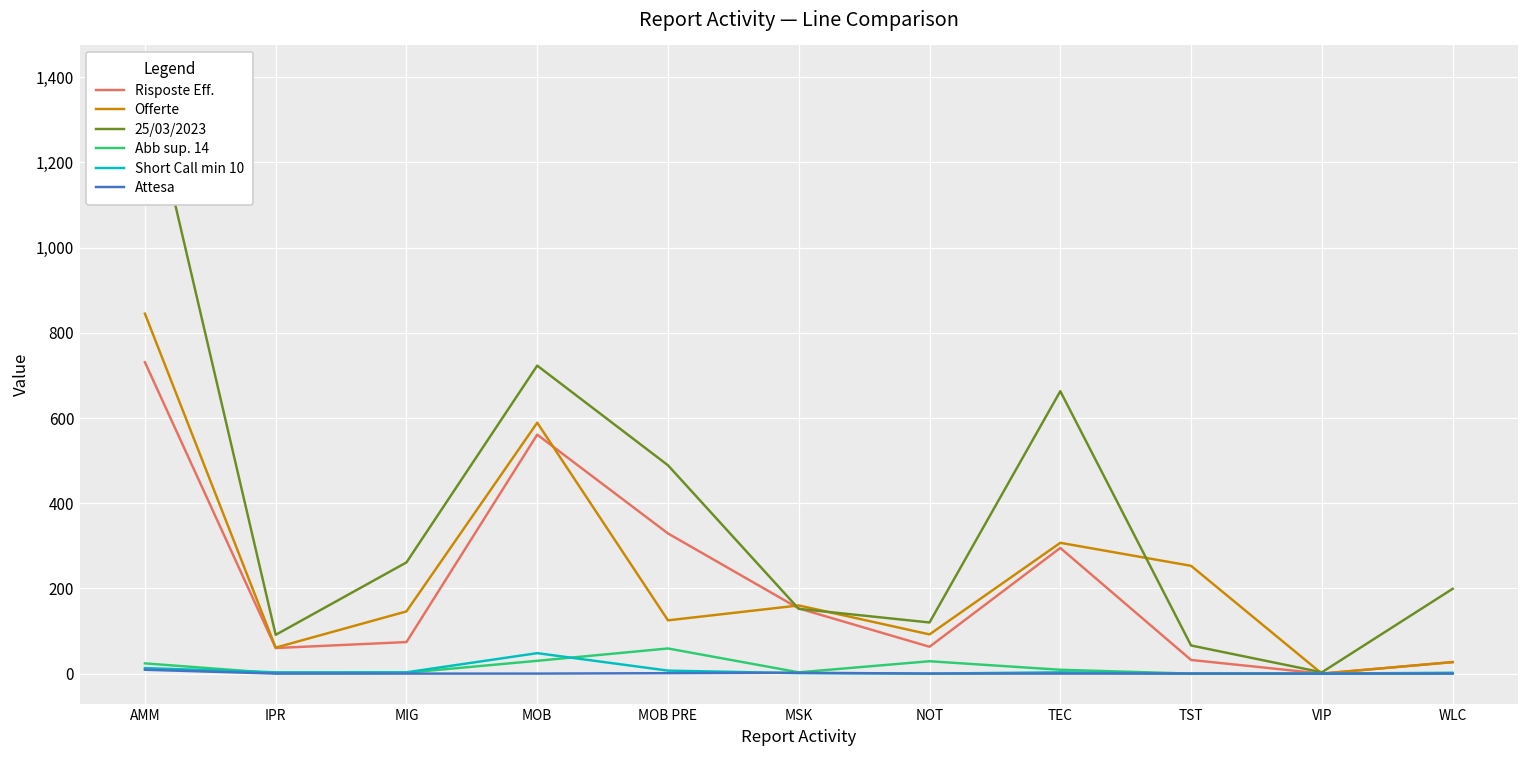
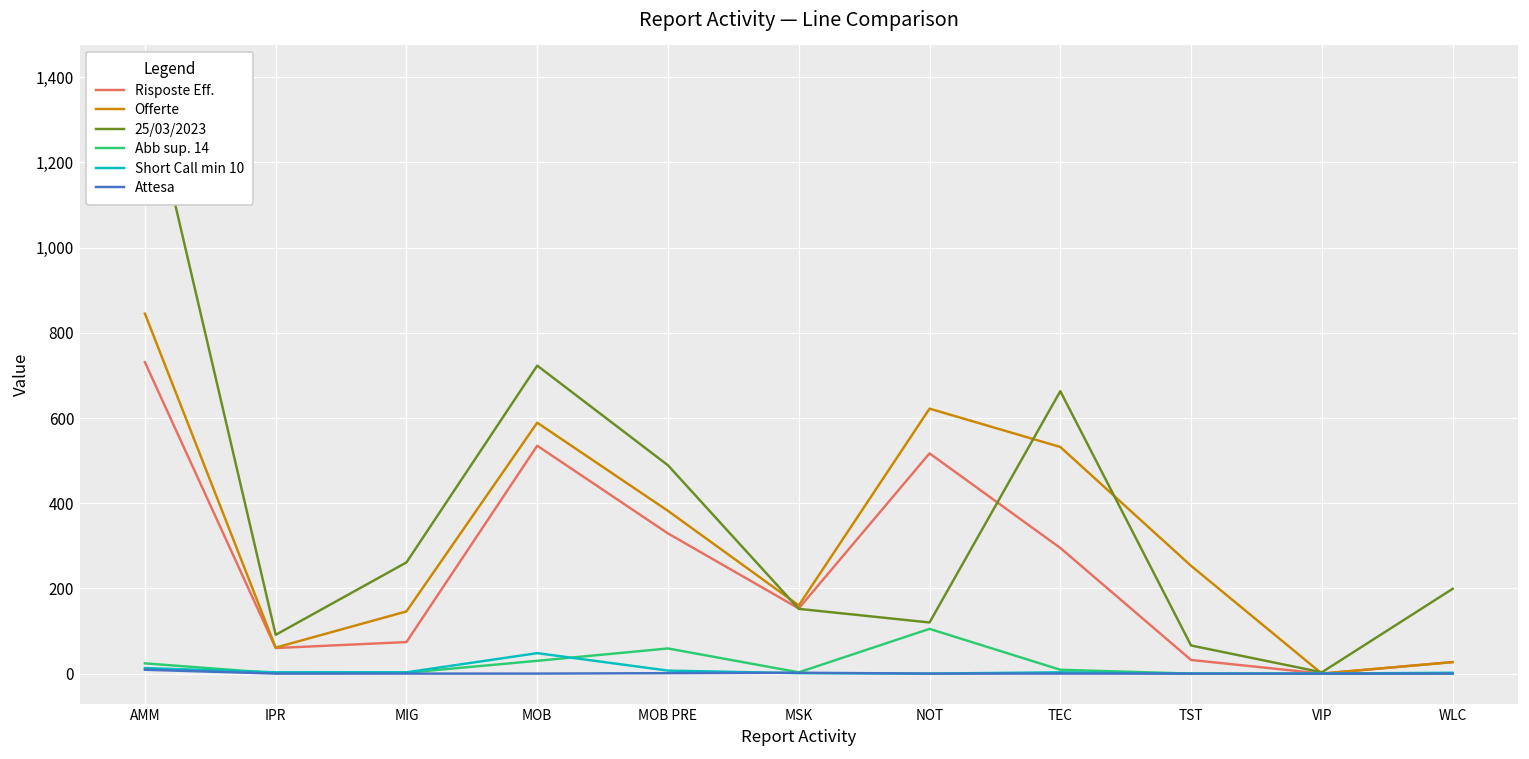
  {
    "Risposte Eff.": {
      "AMM": 730,
      "MIG": 70,
-     "MOB": 560,
+     "MOB": 540,
      "MOB PRE": 330,
-     "NOT": 60,
+     "NOT": 520,
      "TEC": 300,
      "TST": 30
    },
    "Offerte": {
      "AMM": 850,
      "MIG": 150,
      "MOB": 590,
-     "MOB PRE": 130,
+     "MOB PRE": 380,
      "MSK": 160,
-     "NOT": 90,
-     "TEC": 310,
+     "NOT": 620,
+     "TEC": 530,
      "TST": 250
    },
    "25/03/2023": {
      "IPR": 90,
      "MIG": 260,
      "MOB": 720,
      "MOB PRE": 490,
      "NOT": 120,
      "TEC": 660,
      "TST": 70,
      "WLC": 200
    },
    "Abb sup. 14": {
      "AMM": 20,
      "MOB": 30,
      "MOB PRE": 60,
-     "NOT": 30
+     "NOT": 110
    },
    "Short Call min 10": {
      "MOB": 50
    },
    "Attesa": {
      "MOB": 0
    }
  }
